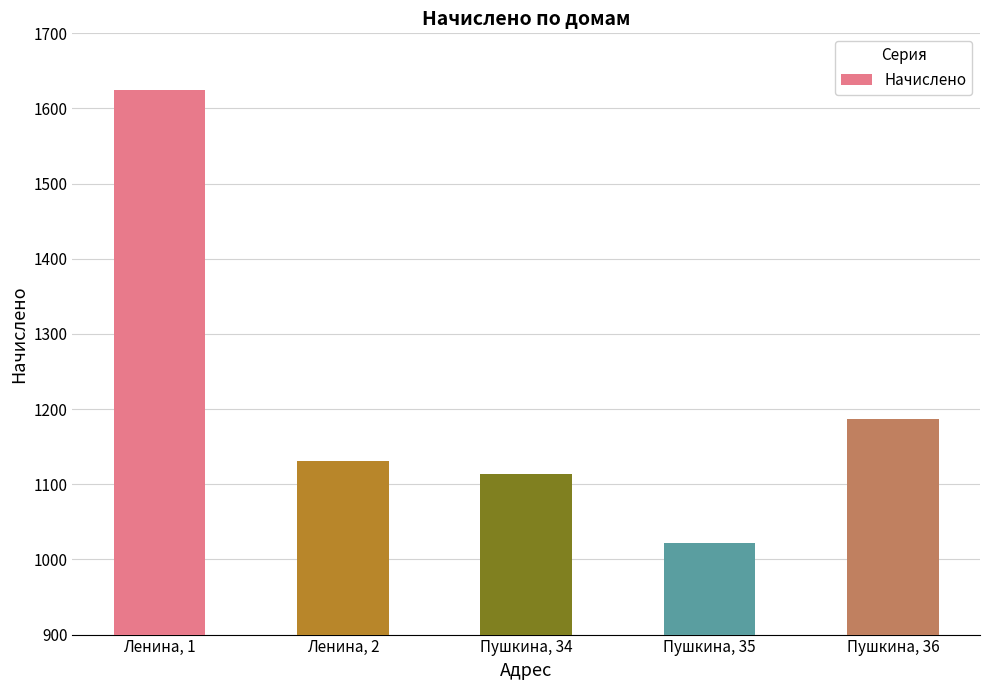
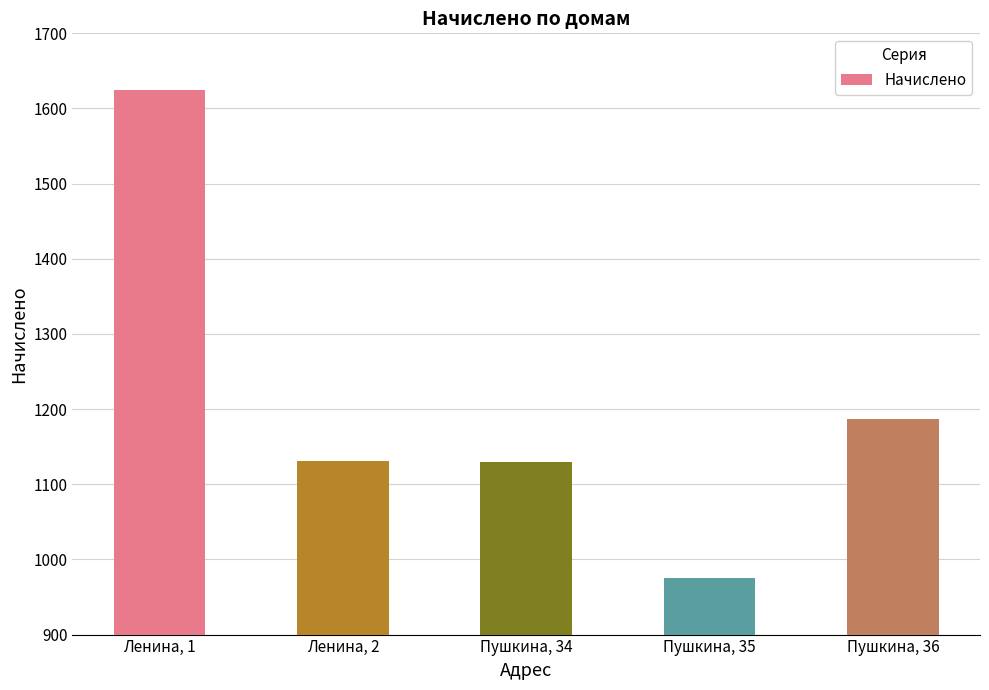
  {
    "Ленина, 1": 1630,
    "Ленина, 2": 1130,
-   "Пушкина, 34": 1110,
-   "Пушкина, 35": 1020,
+   "Пушкина, 34": 1130,
+   "Пушкина, 35": 980,
    "Пушкина, 36": 1190
  }
